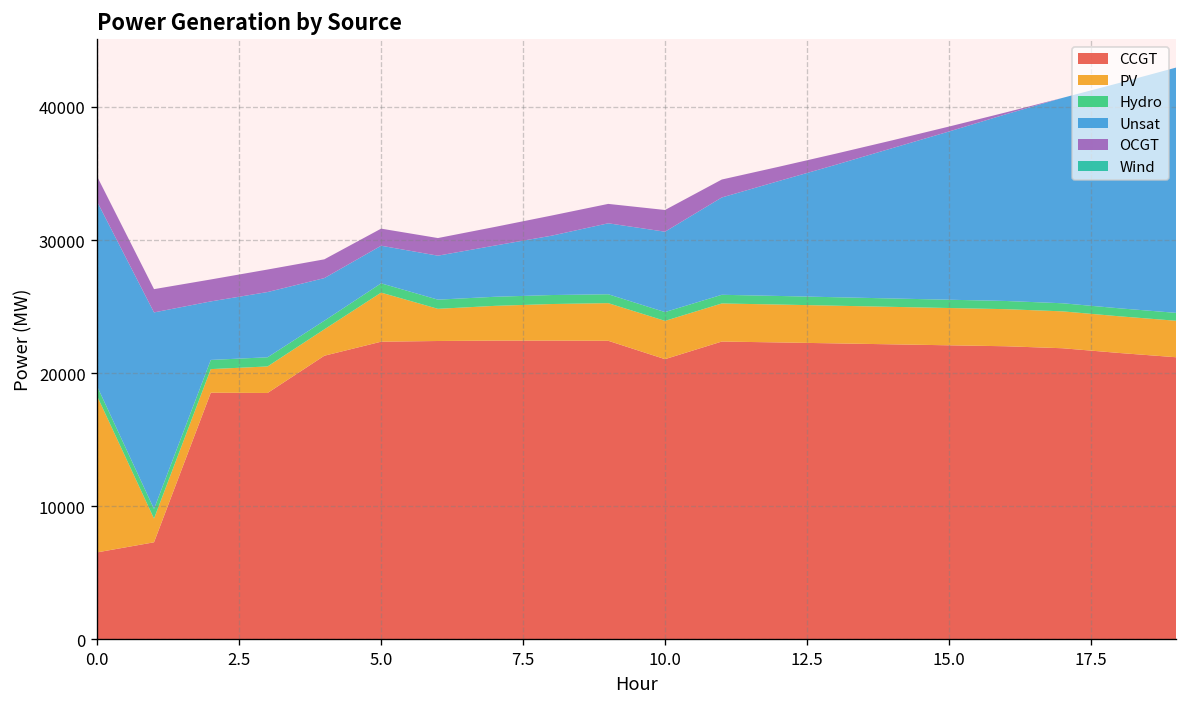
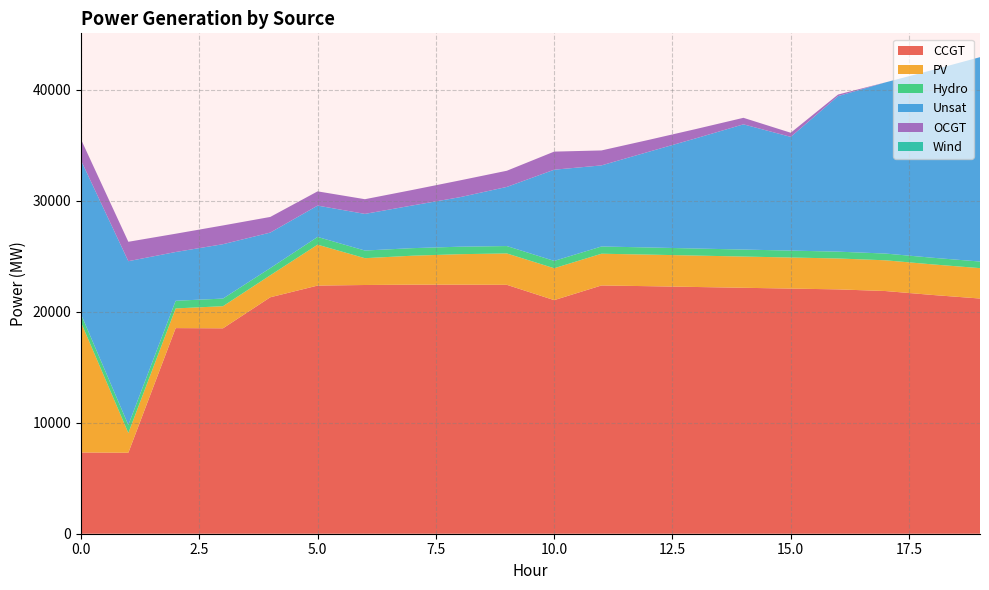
  {
    "CCGT": {
-     "0.0": 6500,
+     "0.0": 7300,
      "5.0": 22400,
      "10.0": 21100,
      "15.0": 22100
    },
    "PV": {
      "0.0": 11700,
      "5.0": 3700,
      "10.0": 2900,
      "15.0": 2800
    },
    "Unsat": {
      "0.0": 13900,
      "5.0": 2800,
-     "10.0": 6000,
-     "15.0": 12600
+     "10.0": 8200,
+     "15.0": 10300
    }
  }
